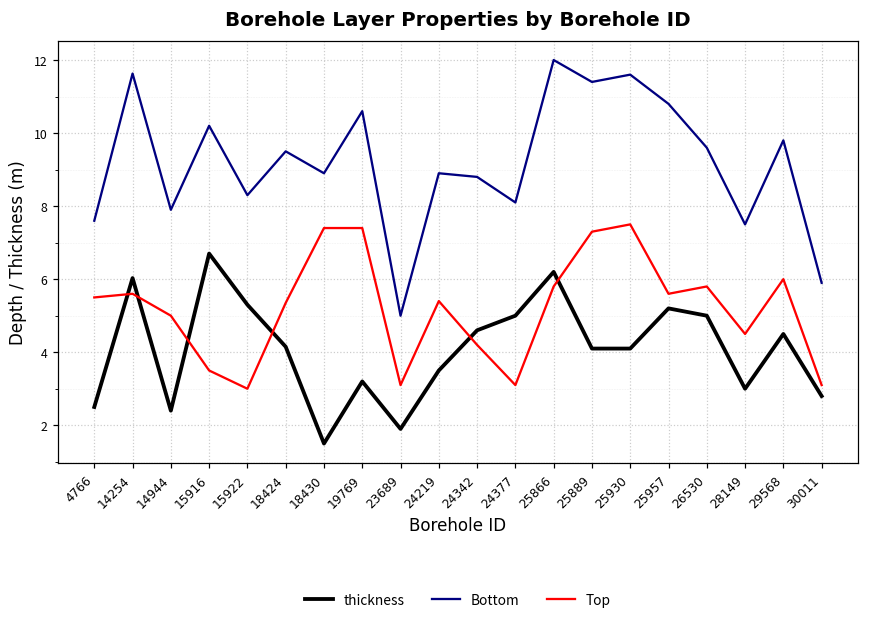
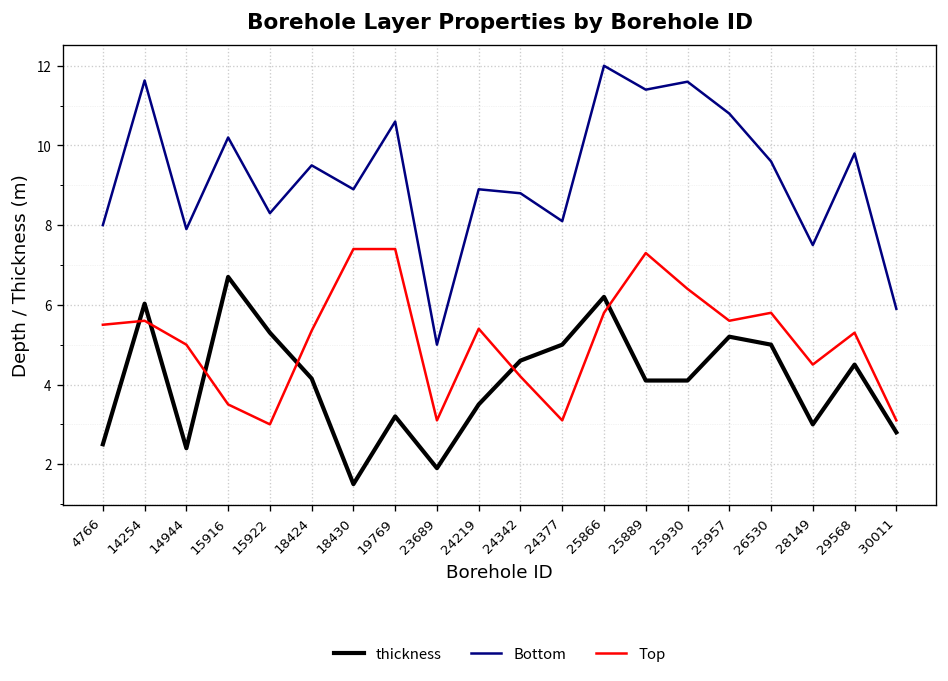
  {
    "thickness": {
      "4766": 2.5,
      "14254": 6.0,
      "14944": 2.4,
      "15916": 6.7,
      "15922": 5.3,
      "18424": 4.2,
      "18430": 1.5,
      "19769": 3.2,
      "23689": 1.9,
      "24219": 3.5,
      "24342": 4.6,
      "24377": 5.0,
      "25866": 6.2,
      "25889": 4.1,
      "25930": 4.1,
      "25957": 5.2,
      "26530": 5.0,
      "28149": 3.0,
      "29568": 4.5,
      "30011": 2.8
    },
    "Bottom": {
-     "4766": 7.6,
+     "4766": 8.0,
      "14254": 11.6,
      "14944": 7.9,
      "15916": 10.2,
      "15922": 8.3,
      "18424": 9.5,
      "18430": 8.9,
      "19769": 10.6,
      "23689": 5.0,
      "24219": 8.9,
      "24342": 8.8,
      "24377": 8.1,
      "25866": 12.0,
      "25889": 11.4,
      "25930": 11.6,
      "25957": 10.8,
      "26530": 9.6,
      "28149": 7.5,
      "29568": 9.8,
      "30011": 5.9
    },
    "Top": {
      "4766": 5.5,
      "14254": 5.6,
      "14944": 5.0,
      "15916": 3.5,
      "15922": 3.0,
      "18424": 5.4,
      "18430": 7.4,
      "19769": 7.4,
      "23689": 3.1,
      "24219": 5.4,
      "24342": 4.2,
      "24377": 3.1,
      "25866": 5.8,
      "25889": 7.3,
-     "25930": 7.5,
+     "25930": 6.4,
      "25957": 5.6,
      "26530": 5.8,
      "28149": 4.5,
-     "29568": 6.0,
+     "29568": 5.3,
      "30011": 3.1
    }
  }
